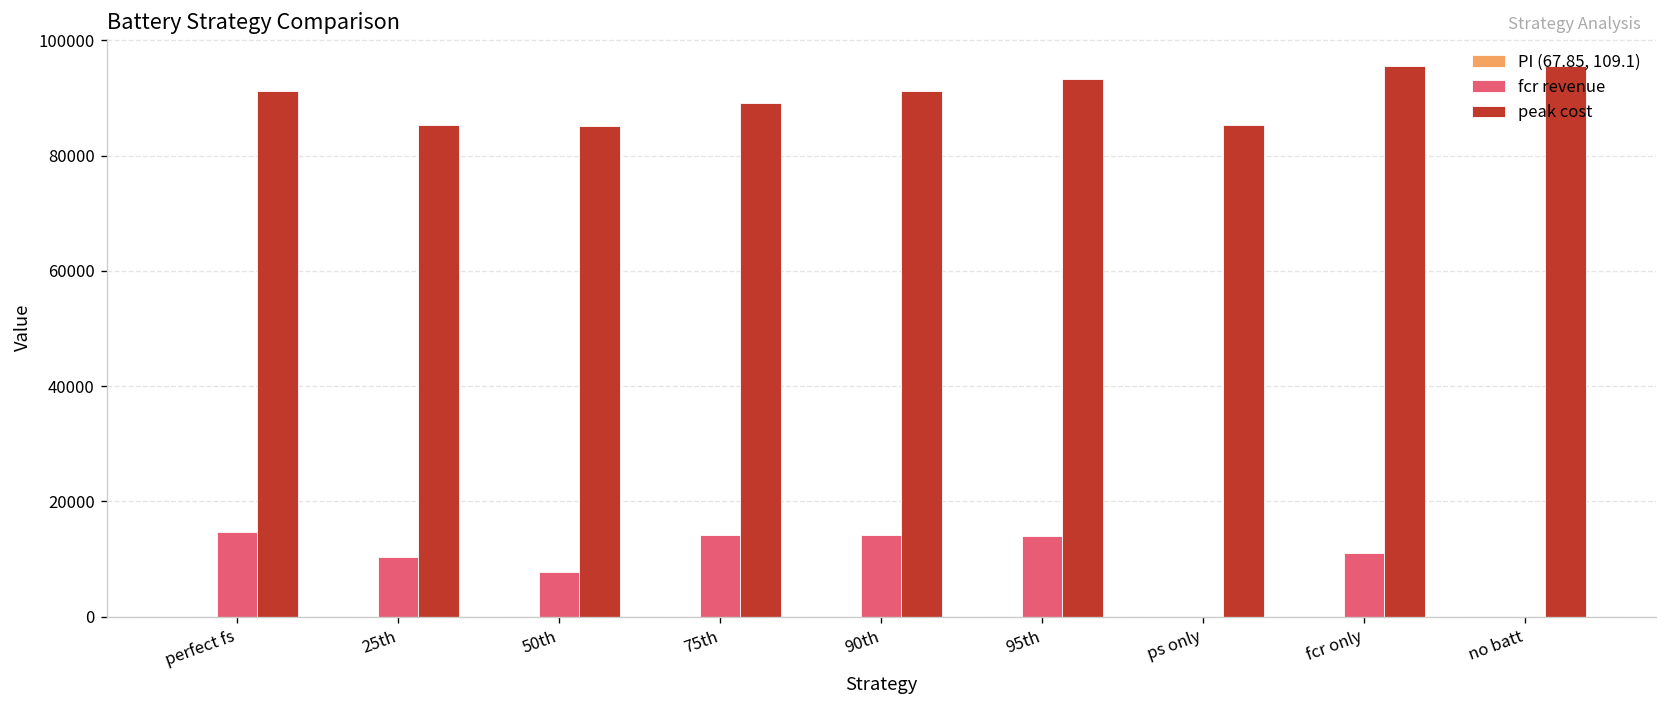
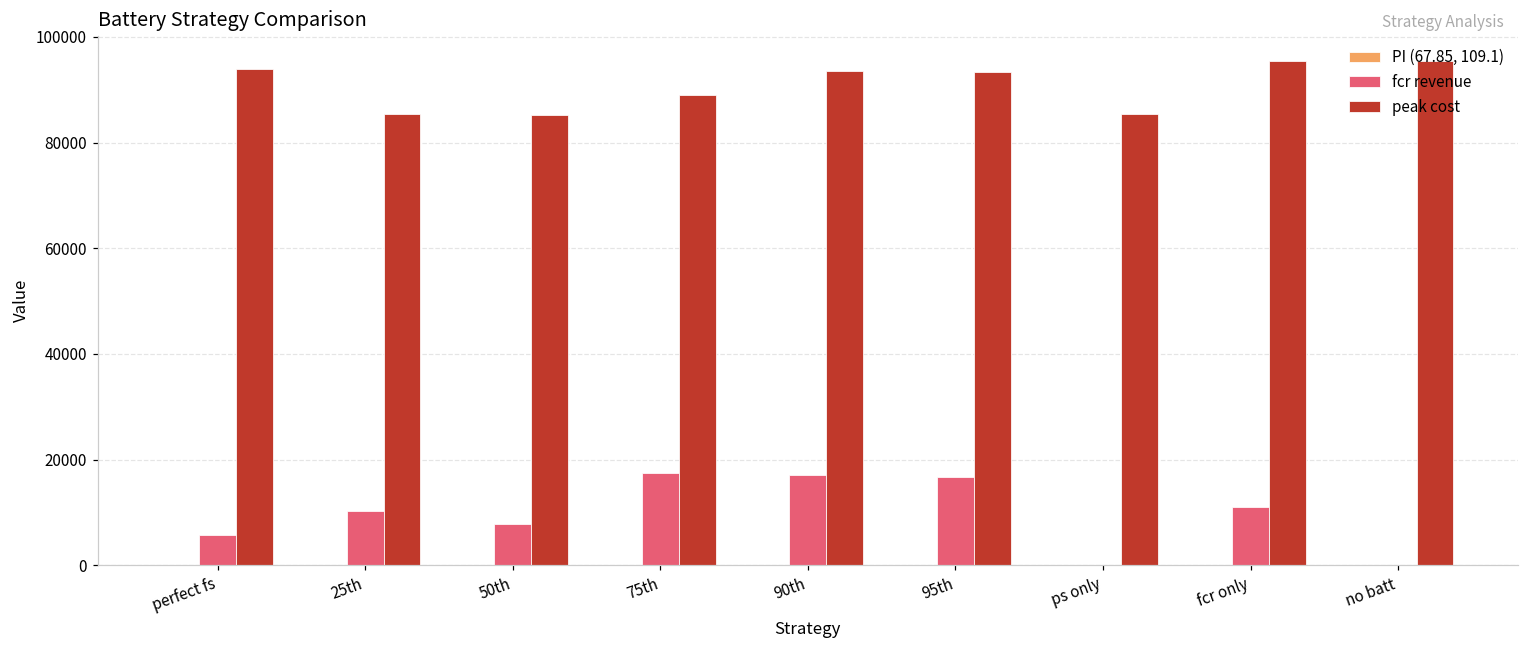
  {
    "PI (67.85, 109.1)": {
      "no batt": 0
    },
    "fcr revenue": {
-     "perfect fs": 15000,
+     "perfect fs": 6000,
      "25th": 10000,
      "50th": 8000,
-     "75th": 14000,
-     "90th": 14000,
-     "95th": 14000,
+     "75th": 17000,
+     "90th": 17000,
+     "95th": 17000,
      "ps only": 0,
      "fcr only": 11000,
      "no batt": 0
    },
    "peak cost": {
-     "perfect fs": 91000,
+     "perfect fs": 94000,
      "25th": 85000,
      "50th": 85000,
      "75th": 89000,
-     "90th": 91000,
+     "90th": 94000,
      "95th": 93000,
      "ps only": 85000,
      "fcr only": 95000,
      "no batt": 95000
    }
  }
